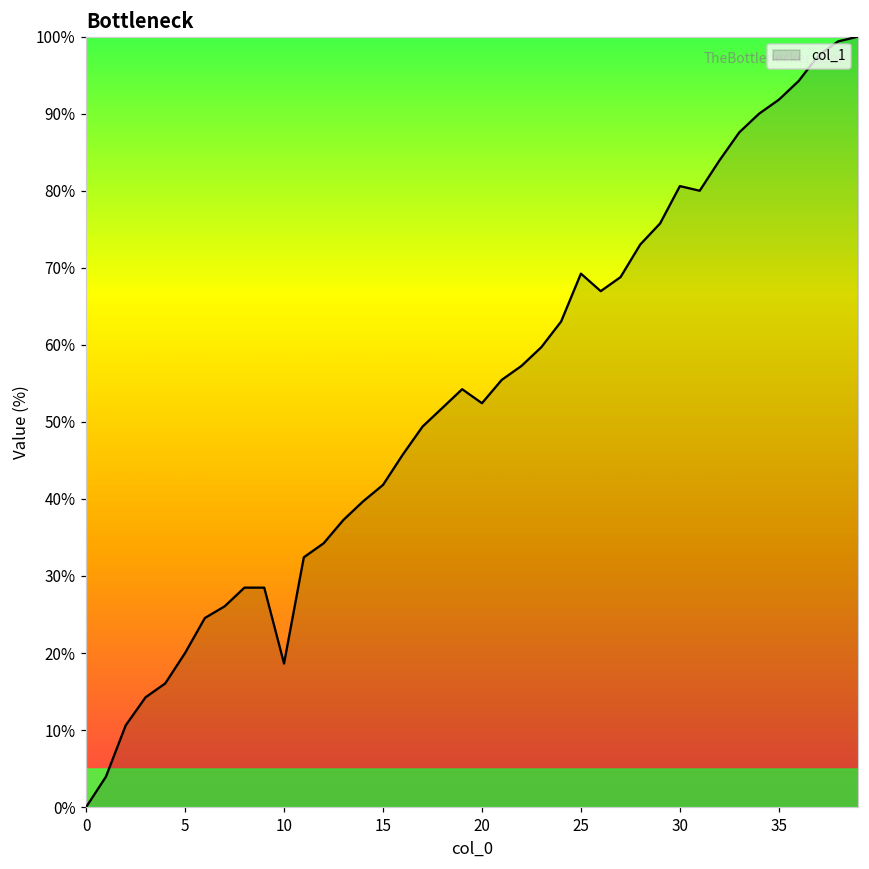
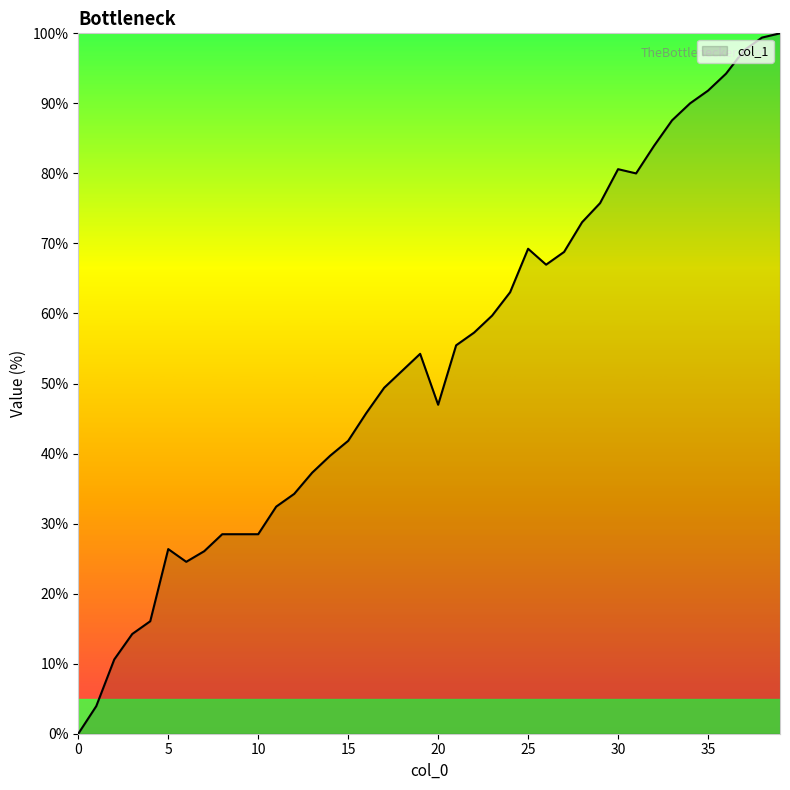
  {
-   "5": "20%",
-   "10": "19%",
+   "5": "26%",
+   "10": "28%",
    "15": "42%",
-   "20": "52%",
+   "20": "47%",
    "25": "69%",
    "30": "81%",
    "35": "92%"
  }
